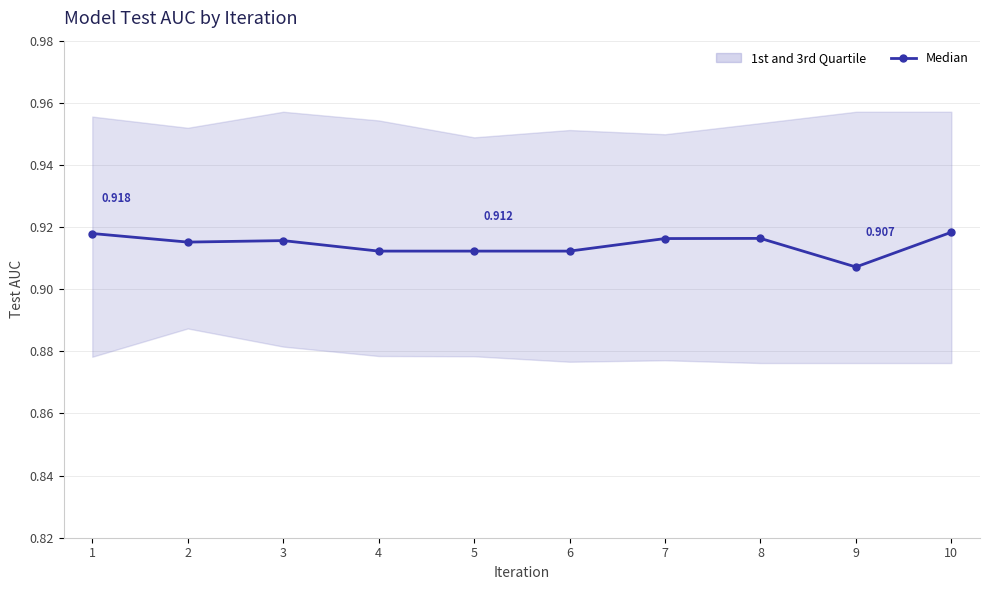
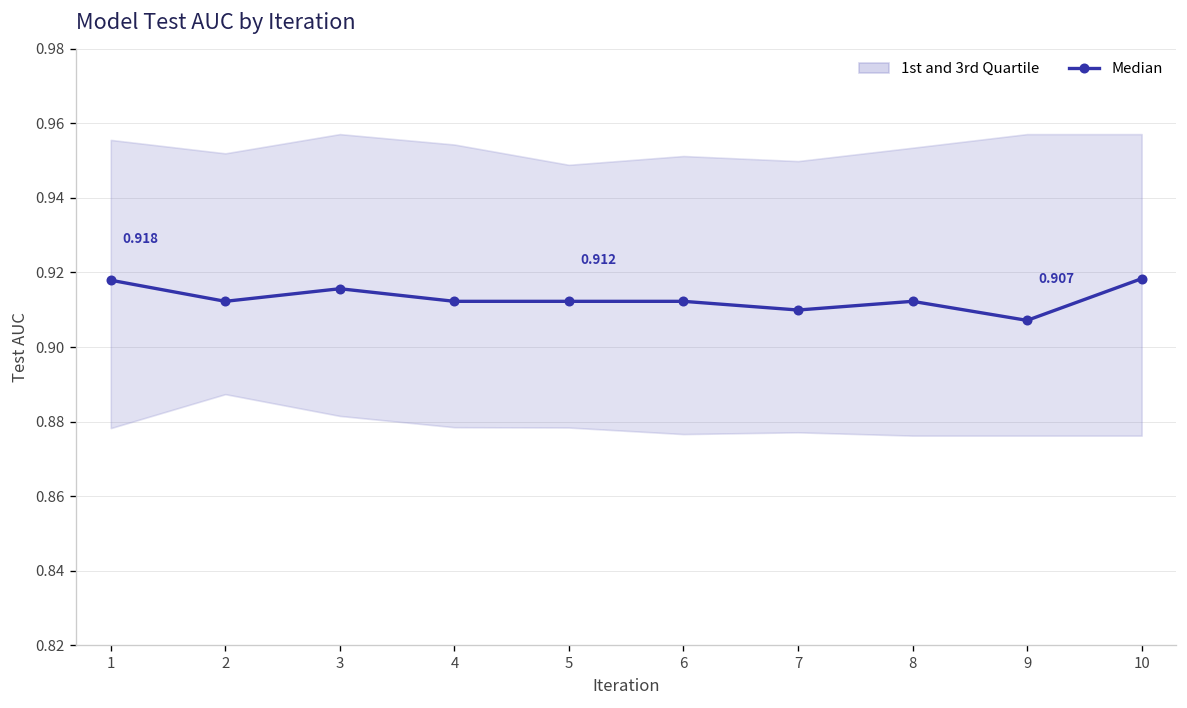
  {
    "Median": {
      "1": 0.918,
-     "2": 0.915,
+     "2": 0.912,
      "3": 0.916,
      "4": 0.912,
      "5": 0.912,
      "6": 0.912,
-     "7": 0.916,
-     "8": 0.916,
+     "7": 0.910,
+     "8": 0.912,
      "9": 0.907,
      "10": 0.918
    }
  }
